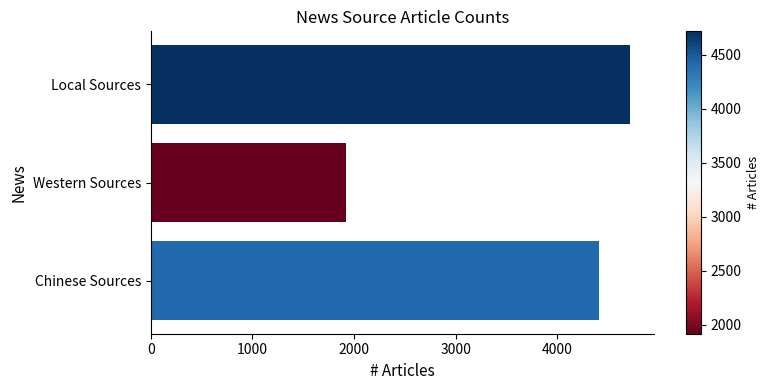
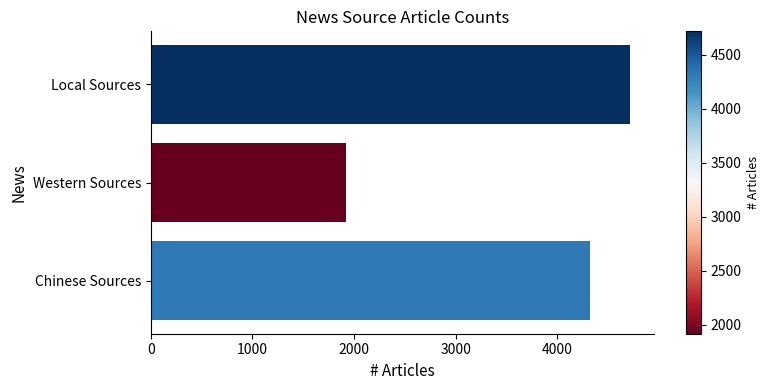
  {
    "Local Sources": 4720,
    "Western Sources": 1920,
-   "Chinese Sources": 4410
+   "Chinese Sources": 4320
  }
